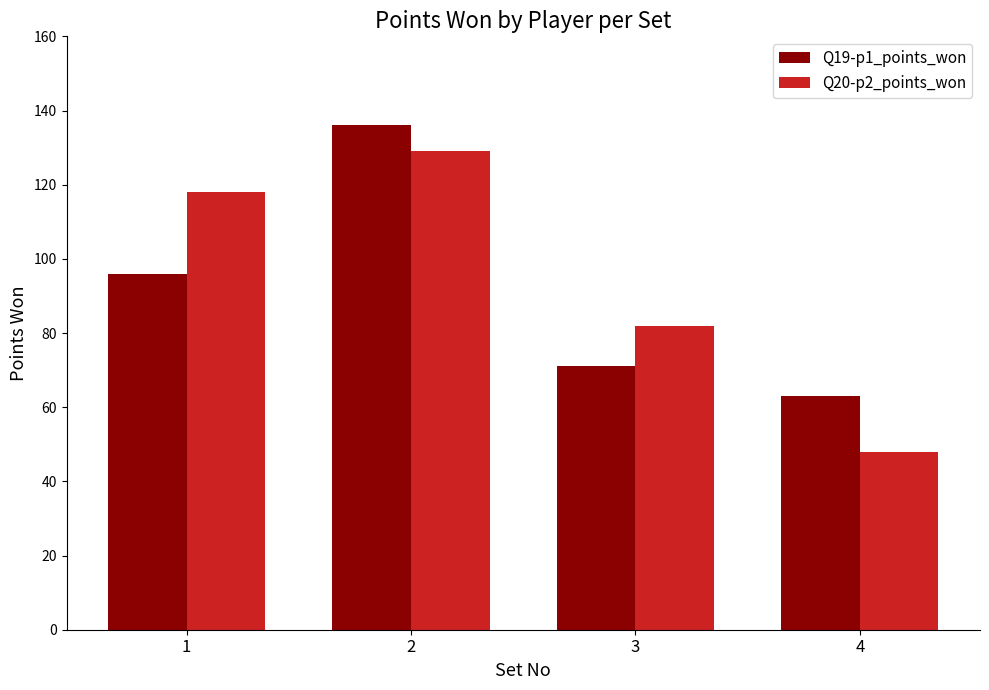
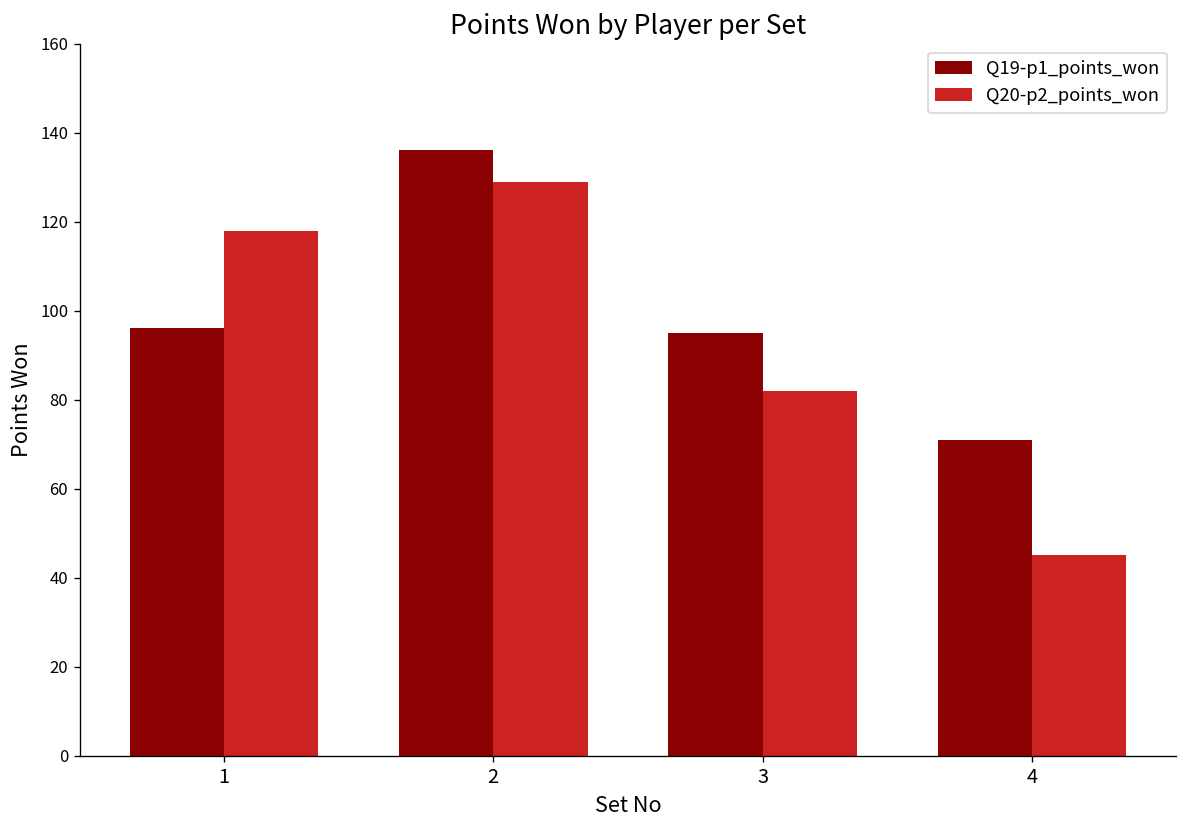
  {
    "Q19-p1_points_won": {
      "1": 96,
      "2": 136,
-     "3": 71,
-     "4": 63
+     "3": 95,
+     "4": 71
    },
    "Q20-p2_points_won": {
      "1": 118,
      "2": 129,
      "3": 82,
-     "4": 48
+     "4": 45
    }
  }
